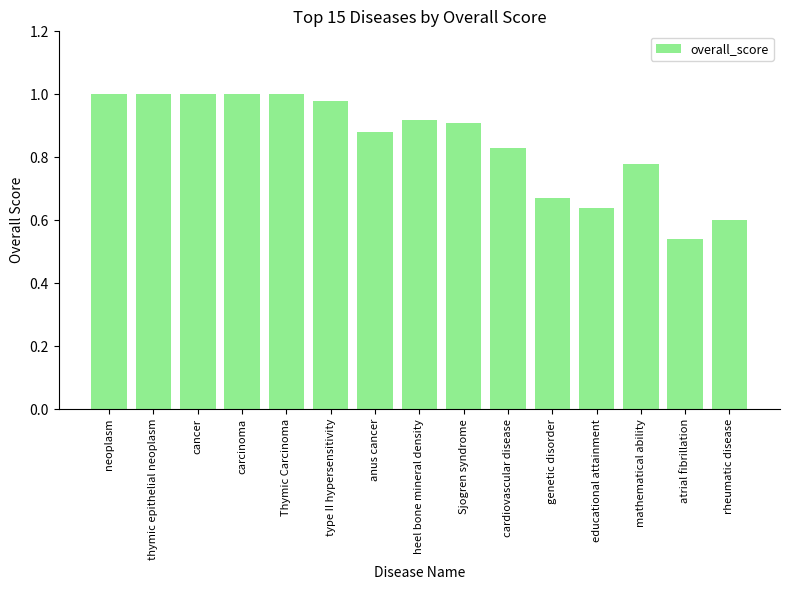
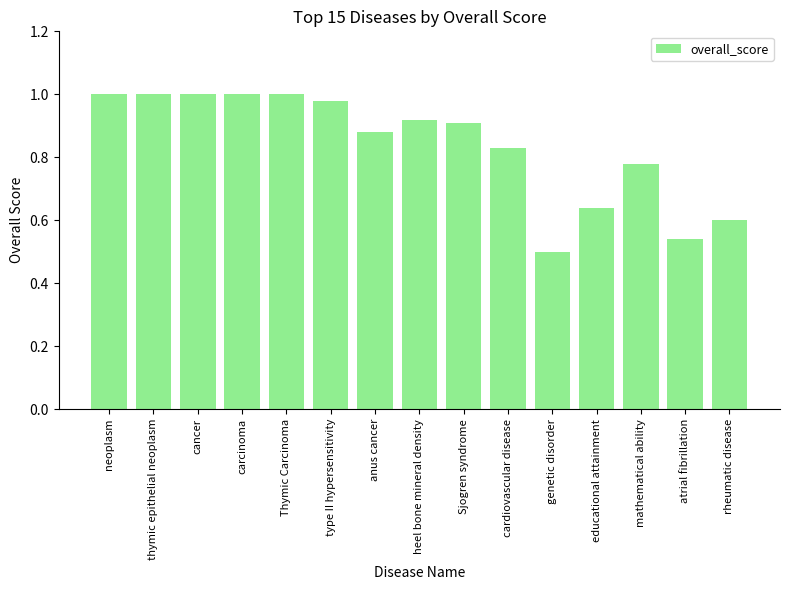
  {
    "neoplasm": 1.00,
    "thymic epithelial neoplasm": 1.00,
    "cancer": 1.00,
    "carcinoma": 1.00,
    "Thymic Carcinoma": 1.00,
    "type II hypersensitivity": 0.98,
    "anus cancer": 0.88,
    "heel bone mineral density": 0.92,
    "Sjogren syndrome": 0.91,
    "cardiovascular disease": 0.83,
-   "genetic disorder": 0.67,
+   "genetic disorder": 0.50,
    "educational attainment": 0.64,
    "mathematical ability": 0.78,
    "atrial fibrillation": 0.54,
    "rheumatic disease": 0.60
  }
